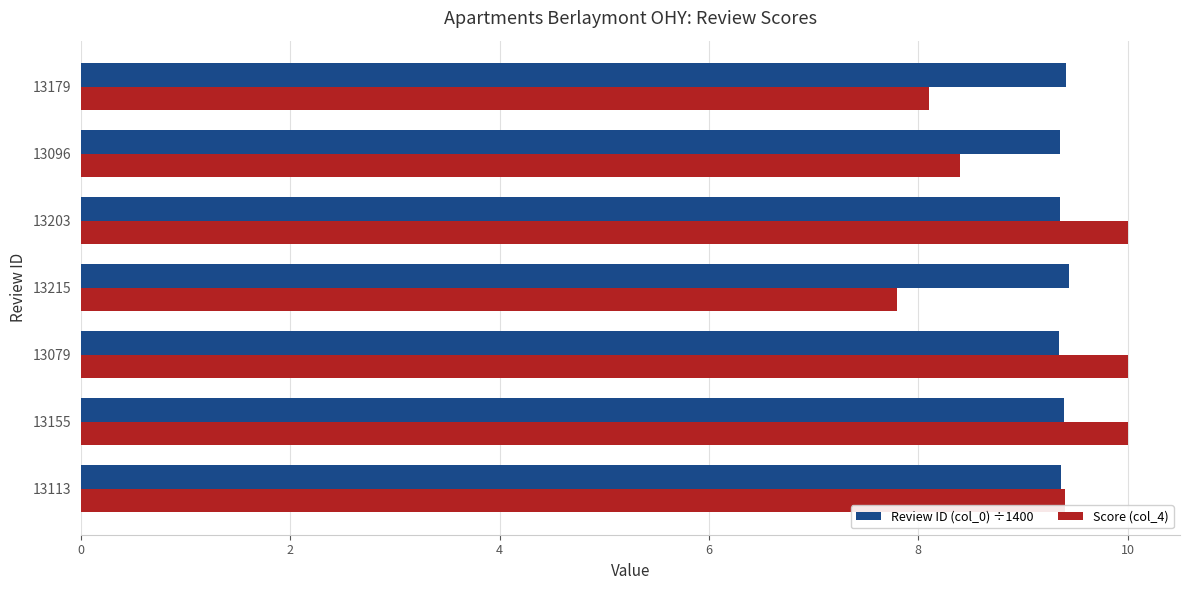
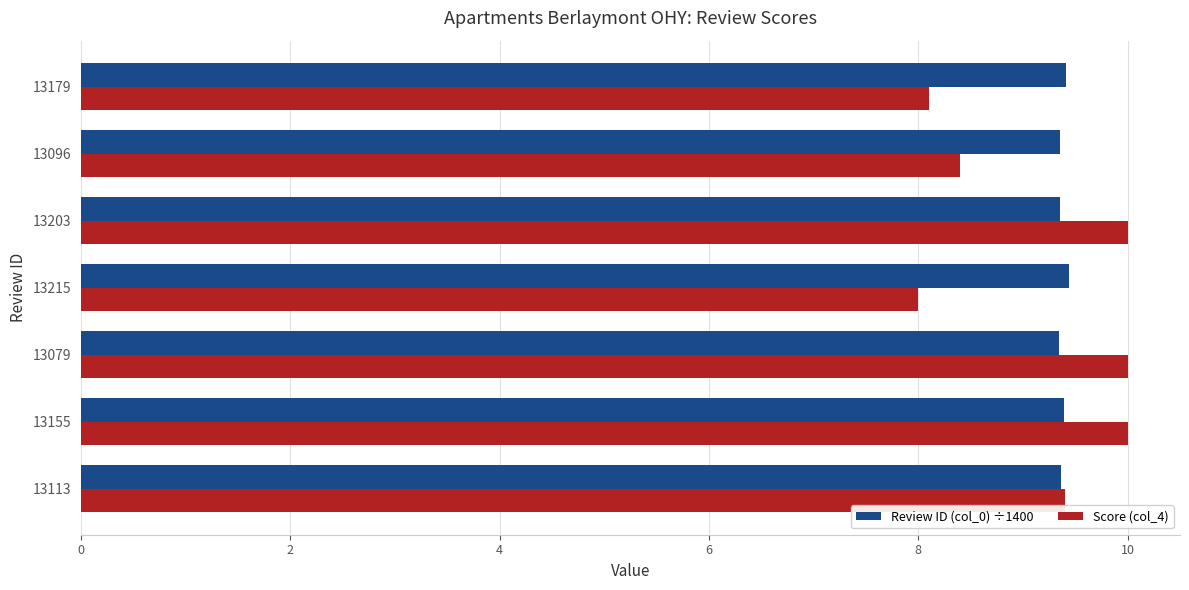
  {
    "Review ID (col_0) ÷1400": {
      "13179": 9.4,
      "13096": 9.35,
      "13203": 9.35,
      "13215": 9.44,
      "13079": 9.34,
      "13155": 9.4,
      "13113": 9.37
    },
    "Score (col_4)": {
      "13179": 8.1,
      "13096": 8.4,
      "13203": 10.0,
-     "13215": 7.8,
+     "13215": 8.0,
      "13079": 10.0,
      "13155": 10.0,
      "13113": 9.4
    }
  }
